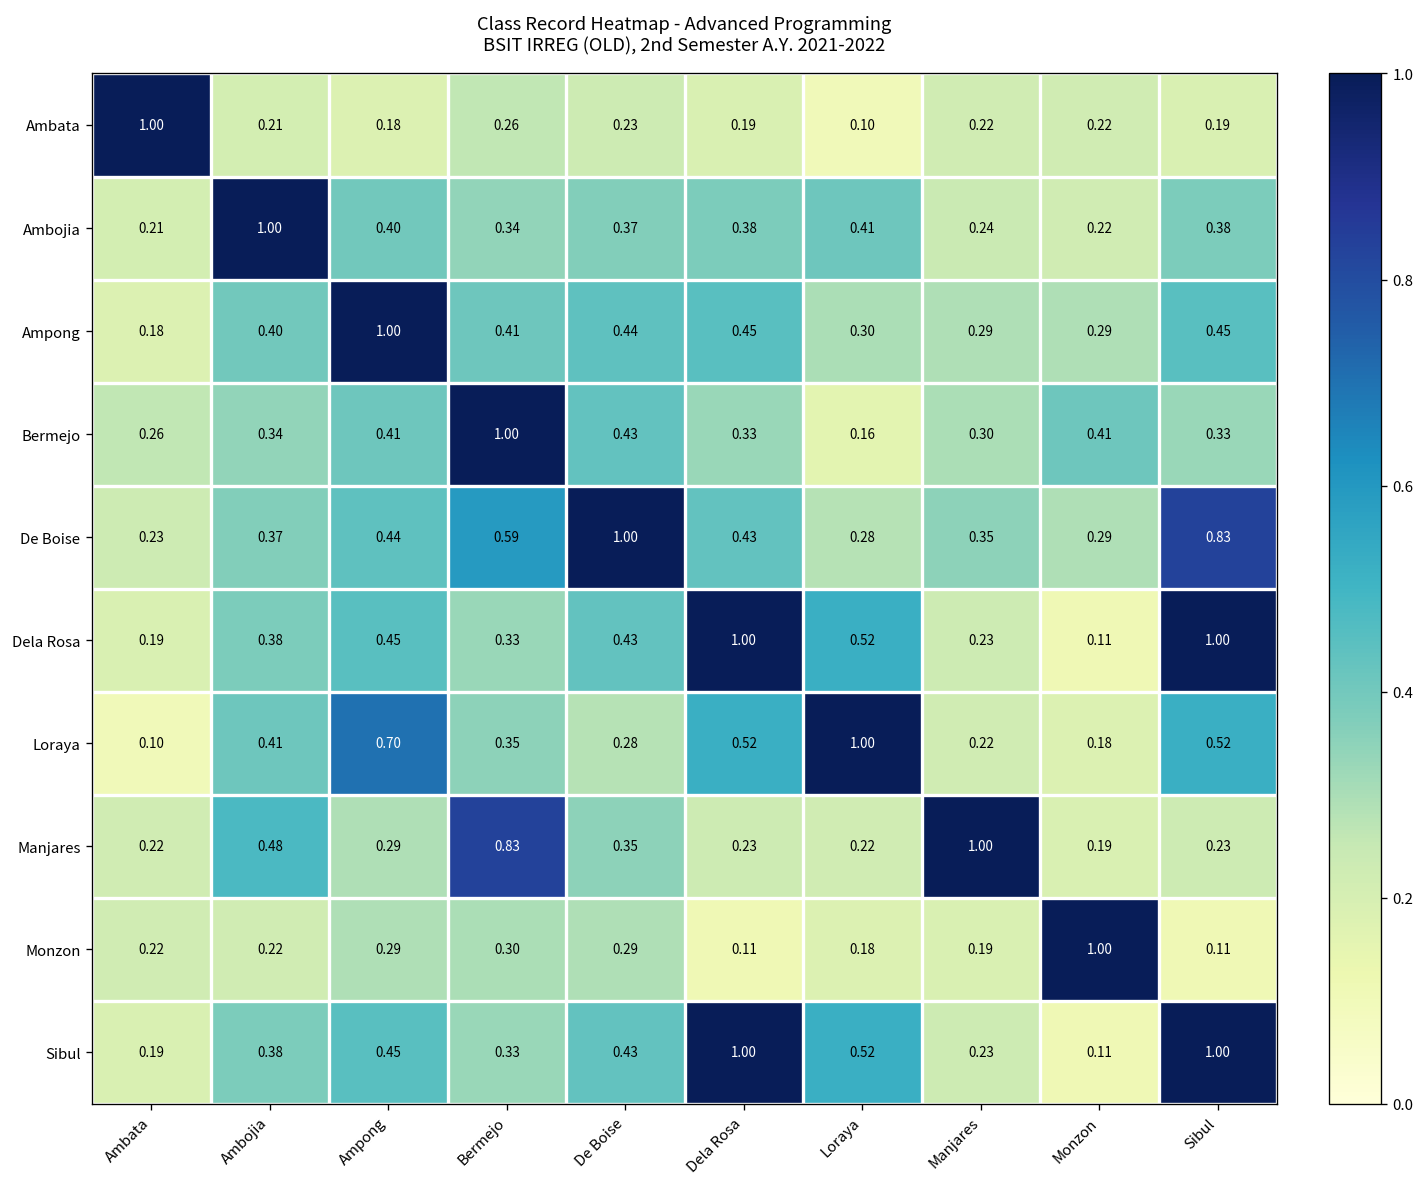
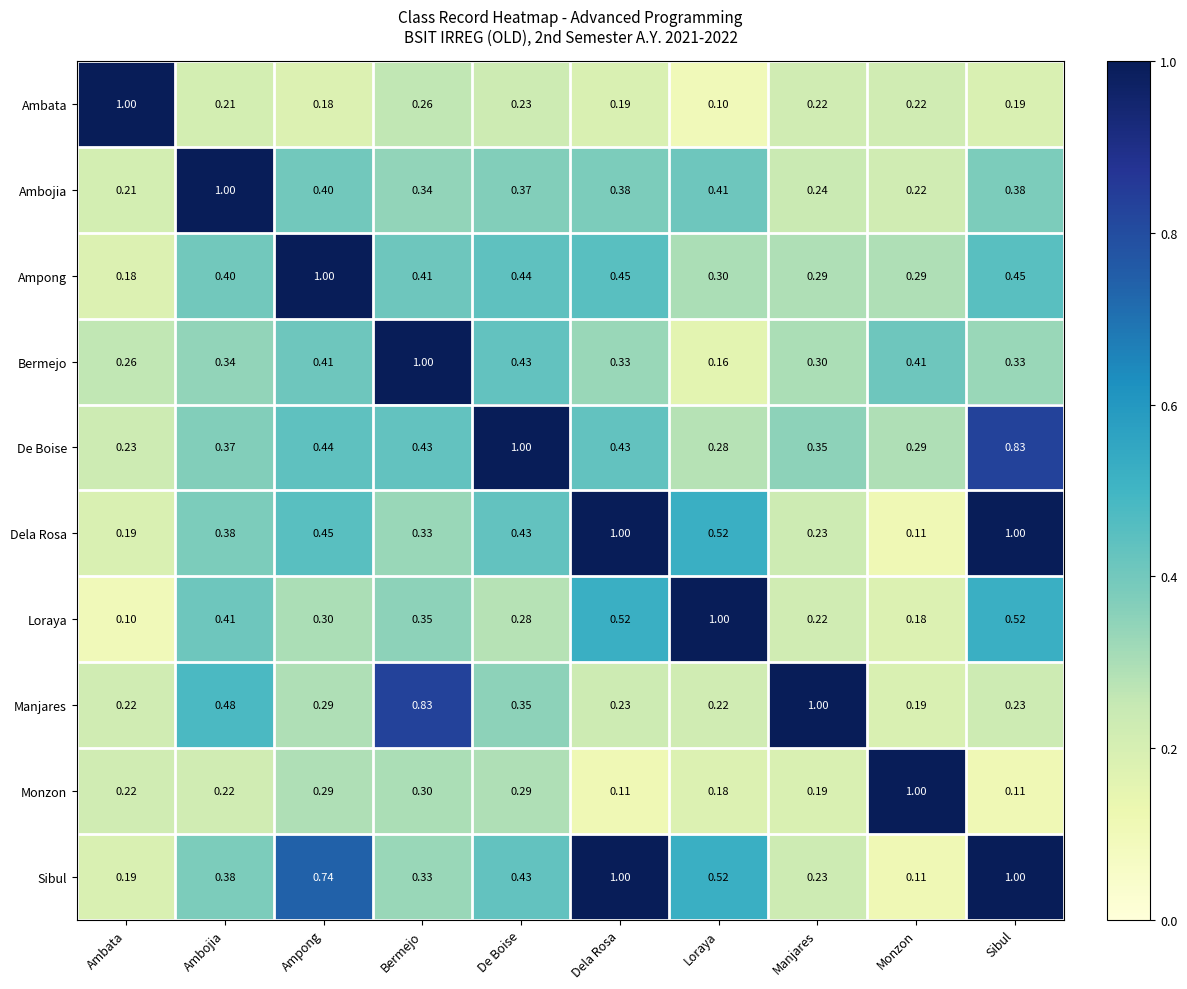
  {
    "Ambata": {
      "Ambata": 1.00,
      "Ambojia": 0.21,
      "Ampong": 0.18,
      "Bermejo": 0.26,
      "De Boise": 0.23,
      "Dela Rosa": 0.19,
      "Loraya": 0.10,
      "Manjares": 0.22,
      "Monzon": 0.22,
      "Sibul": 0.19
    },
    "Ambojia": {
      "Ambata": 0.21,
      "Ambojia": 1.00,
      "Ampong": 0.40,
      "Bermejo": 0.34,
      "De Boise": 0.37,
      "Dela Rosa": 0.38,
      "Loraya": 0.41,
      "Manjares": 0.24,
      "Monzon": 0.22,
      "Sibul": 0.38
    },
    "Ampong": {
      "Ambata": 0.18,
      "Ambojia": 0.40,
      "Ampong": 1.00,
      "Bermejo": 0.41,
      "De Boise": 0.44,
      "Dela Rosa": 0.45,
      "Loraya": 0.30,
      "Manjares": 0.29,
      "Monzon": 0.29,
      "Sibul": 0.45
    },
    "Bermejo": {
      "Ambata": 0.26,
      "Ambojia": 0.34,
      "Ampong": 0.41,
      "Bermejo": 1.00,
      "De Boise": 0.43,
      "Dela Rosa": 0.33,
      "Loraya": 0.16,
      "Manjares": 0.30,
      "Monzon": 0.41,
      "Sibul": 0.33
    },
    "De Boise": {
      "Ambata": 0.23,
      "Ambojia": 0.37,
      "Ampong": 0.44,
-     "Bermejo": 0.59,
+     "Bermejo": 0.43,
      "De Boise": 1.00,
      "Dela Rosa": 0.43,
      "Loraya": 0.28,
      "Manjares": 0.35,
      "Monzon": 0.29,
      "Sibul": 0.83
    },
    "Dela Rosa": {
      "Ambata": 0.19,
      "Ambojia": 0.38,
      "Ampong": 0.45,
      "Bermejo": 0.33,
      "De Boise": 0.43,
      "Dela Rosa": 1.00,
      "Loraya": 0.52,
      "Manjares": 0.23,
      "Monzon": 0.11,
      "Sibul": 1.00
    },
    "Loraya": {
      "Ambata": 0.10,
      "Ambojia": 0.41,
-     "Ampong": 0.70,
+     "Ampong": 0.30,
      "Bermejo": 0.35,
      "De Boise": 0.28,
      "Dela Rosa": 0.52,
      "Loraya": 1.00,
      "Manjares": 0.22,
      "Monzon": 0.18,
      "Sibul": 0.52
    },
    "Manjares": {
      "Ambata": 0.22,
      "Ambojia": 0.48,
      "Ampong": 0.29,
      "Bermejo": 0.83,
      "De Boise": 0.35,
      "Dela Rosa": 0.23,
      "Loraya": 0.22,
      "Manjares": 1.00,
      "Monzon": 0.19,
      "Sibul": 0.23
    },
    "Monzon": {
      "Ambata": 0.22,
      "Ambojia": 0.22,
      "Ampong": 0.29,
      "Bermejo": 0.30,
      "De Boise": 0.29,
      "Dela Rosa": 0.11,
      "Loraya": 0.18,
      "Manjares": 0.19,
      "Monzon": 1.00,
      "Sibul": 0.11
    },
    "Sibul": {
      "Ambata": 0.19,
      "Ambojia": 0.38,
-     "Ampong": 0.45,
+     "Ampong": 0.74,
      "Bermejo": 0.33,
      "De Boise": 0.43,
      "Dela Rosa": 1.00,
      "Loraya": 0.52,
      "Manjares": 0.23,
      "Monzon": 0.11,
      "Sibul": 1.00
    }
  }
